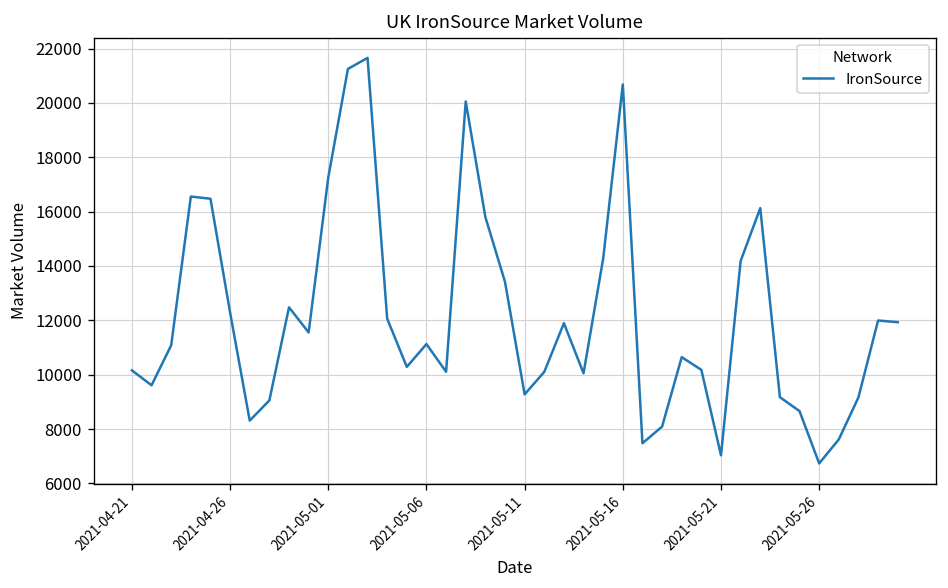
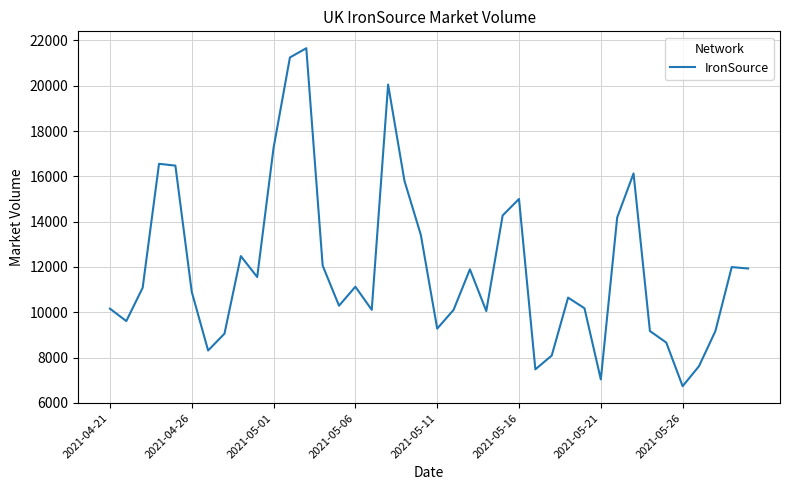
  {
    "2021-04-21": 10200,
-   "2021-04-26": 12300,
+   "2021-04-26": 10900,
    "2021-05-01": 17300,
    "2021-05-06": 11100,
    "2021-05-11": 9300,
-   "2021-05-16": 20700,
+   "2021-05-16": 15000,
    "2021-05-21": 7000,
    "2021-05-26": 6700
  }
